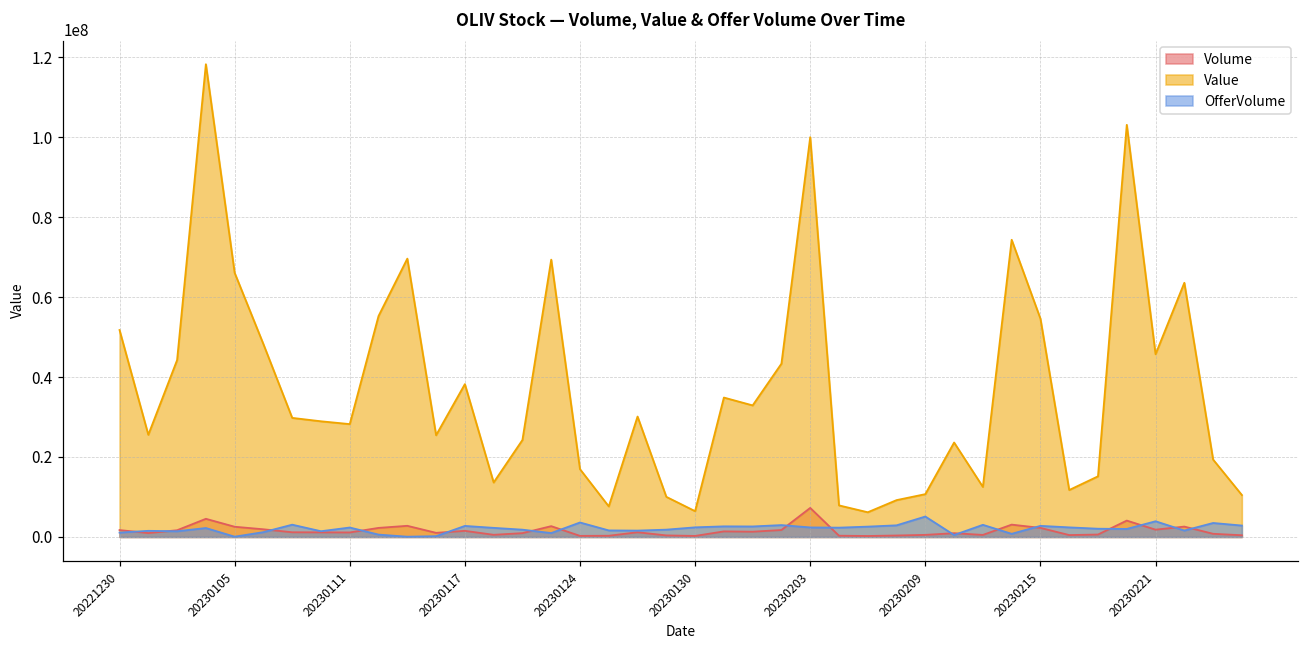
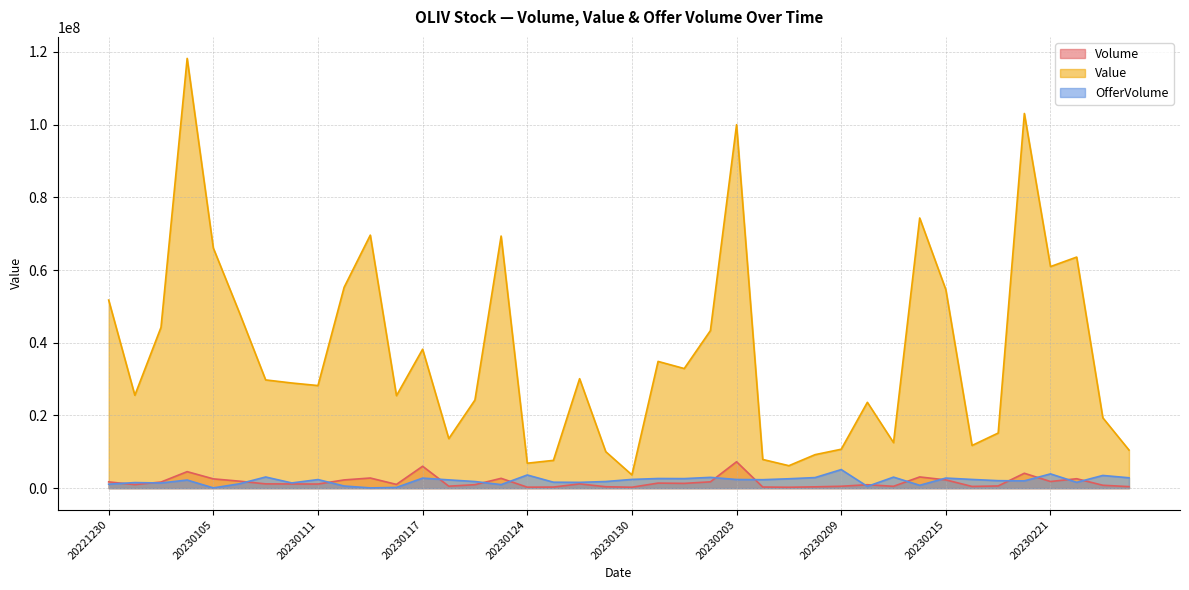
  {
    "Volume": {
      "20230105": 3000000,
      "20230111": 1000000,
-     "20230117": 2000000,
+     "20230117": 6000000,
      "20230124": 0,
      "20230130": 0,
      "20230203": 7000000,
      "20230209": 1000000,
      "20230221": 2000000
    },
    "Value": {
      "20221230": 52000000,
      "20230105": 66000000,
      "20230111": 28000000,
      "20230117": 38000000,
-     "20230124": 17000000,
-     "20230130": 6000000,
+     "20230124": 7000000,
+     "20230130": 4000000,
      "20230203": 100000000,
      "20230209": 11000000,
      "20230215": 55000000,
-     "20230221": 46000000
+     "20230221": 61000000
    },
    "OfferVolume": {
      "20230105": 0,
      "20230111": 2000000,
      "20230117": 3000000,
      "20230124": 4000000,
      "20230130": 2000000,
      "20230203": 2000000,
      "20230209": 5000000,
      "20230221": 4000000
    }
  }
